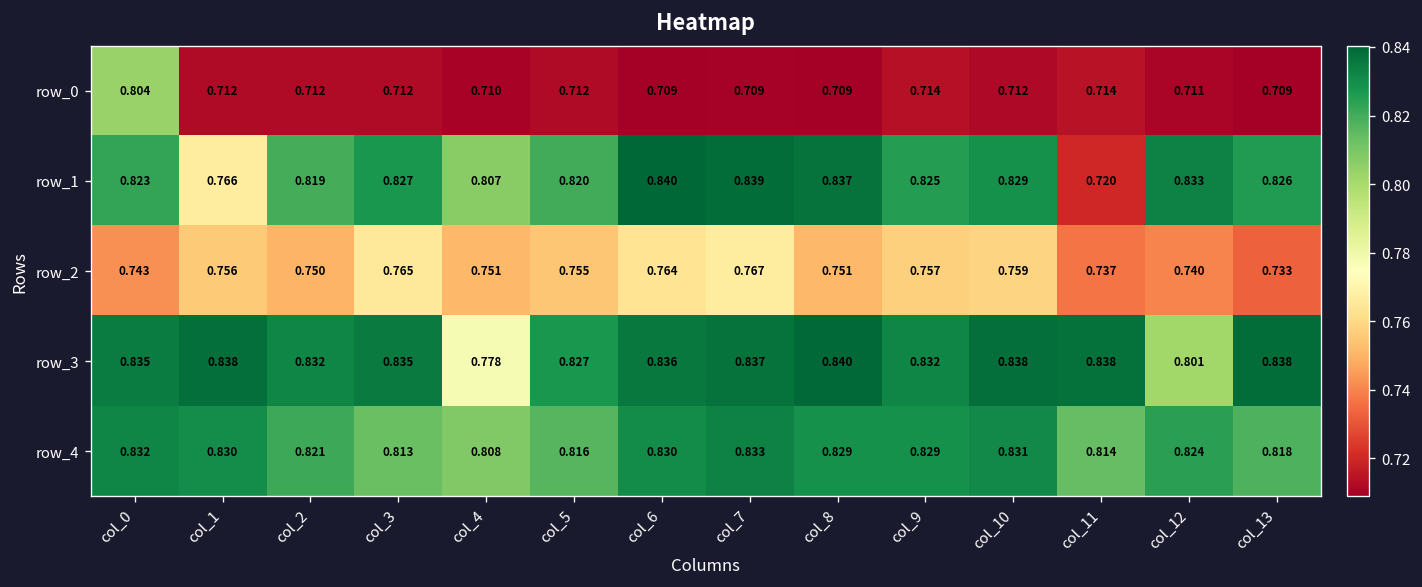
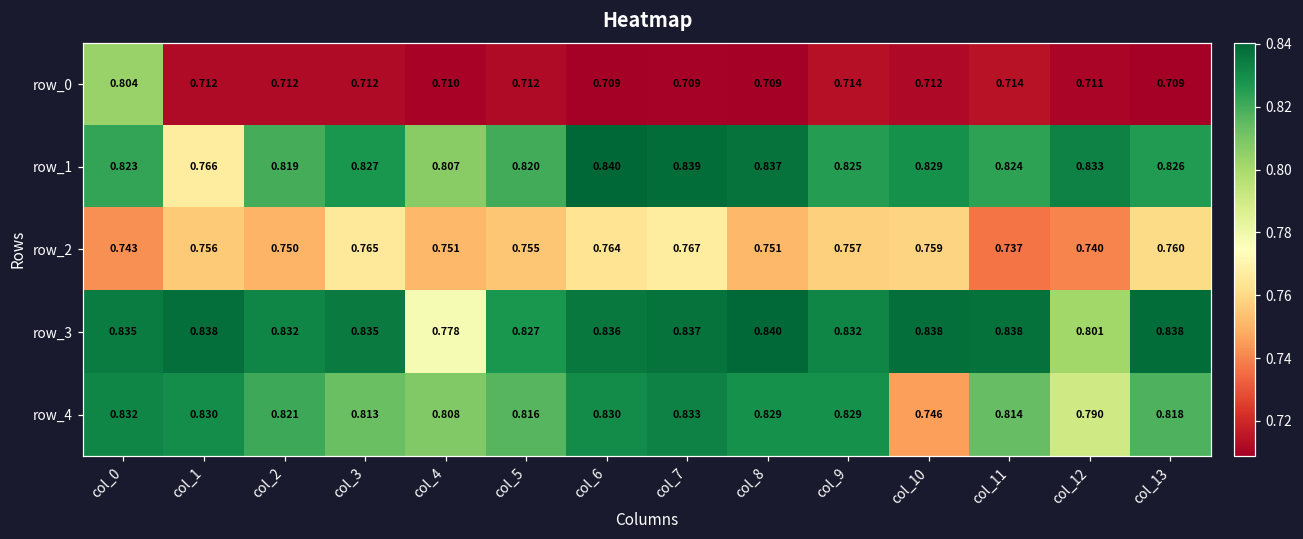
  {
    "row_0": {
      "col_0": 0.804,
      "col_1": 0.712,
      "col_2": 0.712,
      "col_3": 0.712,
      "col_4": 0.710,
      "col_5": 0.712,
      "col_6": 0.709,
      "col_7": 0.709,
      "col_8": 0.709,
      "col_9": 0.714,
      "col_10": 0.712,
      "col_11": 0.714,
      "col_12": 0.711,
      "col_13": 0.709
    },
    "row_1": {
      "col_0": 0.823,
      "col_1": 0.766,
      "col_2": 0.819,
      "col_3": 0.827,
      "col_4": 0.807,
      "col_5": 0.820,
      "col_6": 0.840,
      "col_7": 0.839,
      "col_8": 0.837,
      "col_9": 0.825,
      "col_10": 0.829,
-     "col_11": 0.720,
+     "col_11": 0.824,
      "col_12": 0.833,
      "col_13": 0.826
    },
    "row_2": {
      "col_0": 0.743,
      "col_1": 0.756,
      "col_2": 0.750,
      "col_3": 0.765,
      "col_4": 0.751,
      "col_5": 0.755,
      "col_6": 0.764,
      "col_7": 0.767,
      "col_8": 0.751,
      "col_9": 0.757,
      "col_10": 0.759,
      "col_11": 0.737,
      "col_12": 0.740,
-     "col_13": 0.733
+     "col_13": 0.760
    },
    "row_3": {
      "col_0": 0.835,
      "col_1": 0.838,
      "col_2": 0.832,
      "col_3": 0.835,
      "col_4": 0.778,
      "col_5": 0.827,
      "col_6": 0.836,
      "col_7": 0.837,
      "col_8": 0.840,
      "col_9": 0.832,
      "col_10": 0.838,
      "col_11": 0.838,
      "col_12": 0.801,
      "col_13": 0.838
    },
    "row_4": {
      "col_0": 0.832,
      "col_1": 0.830,
      "col_2": 0.821,
      "col_3": 0.813,
      "col_4": 0.808,
      "col_5": 0.816,
      "col_6": 0.830,
      "col_7": 0.833,
      "col_8": 0.829,
      "col_9": 0.829,
-     "col_10": 0.831,
+     "col_10": 0.746,
      "col_11": 0.814,
-     "col_12": 0.824,
+     "col_12": 0.790,
      "col_13": 0.818
    }
  }
